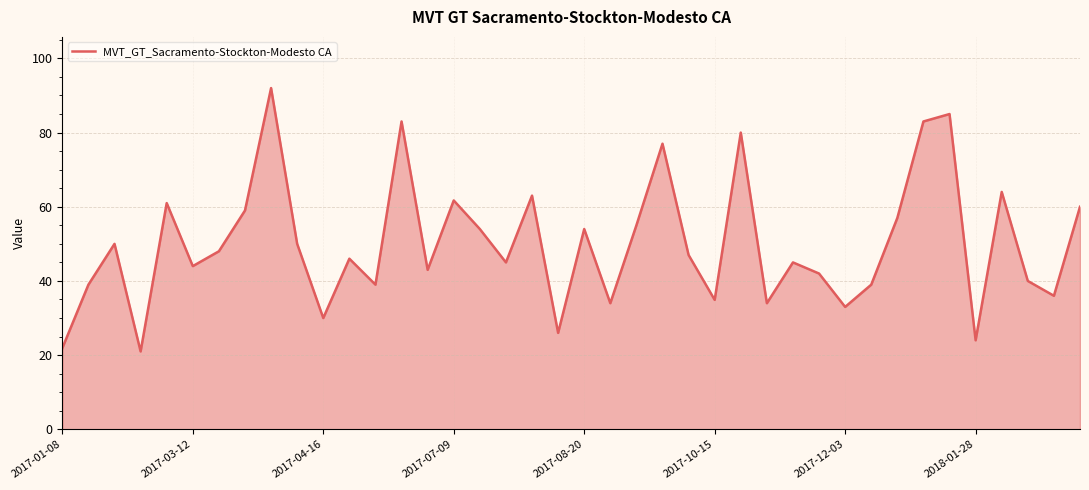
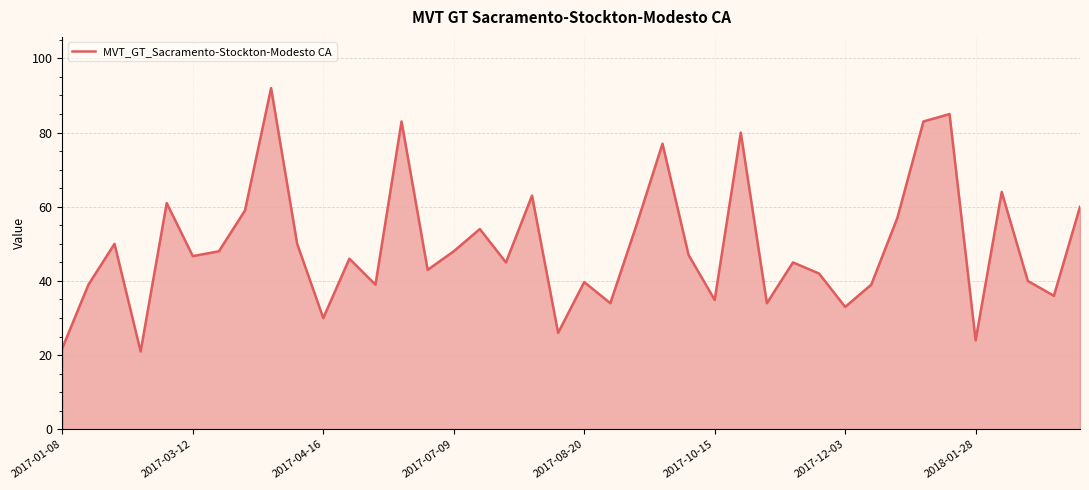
  {
    "2017-01-08": 22,
-   "2017-03-12": 44,
+   "2017-03-12": 47,
    "2017-04-16": 30,
-   "2017-07-09": 62,
-   "2017-08-20": 54,
+   "2017-07-09": 48,
+   "2017-08-20": 40,
    "2017-10-15": 35,
    "2017-12-03": 33,
    "2018-01-28": 24
  }
